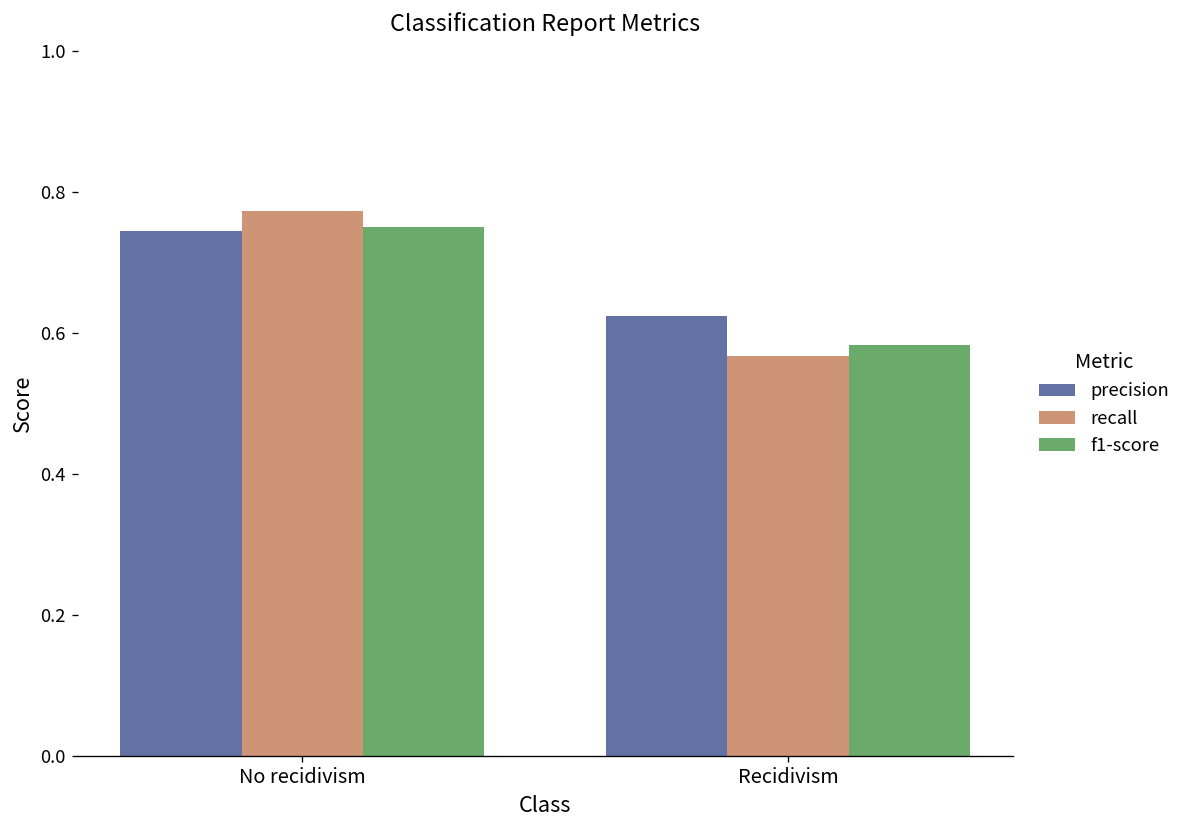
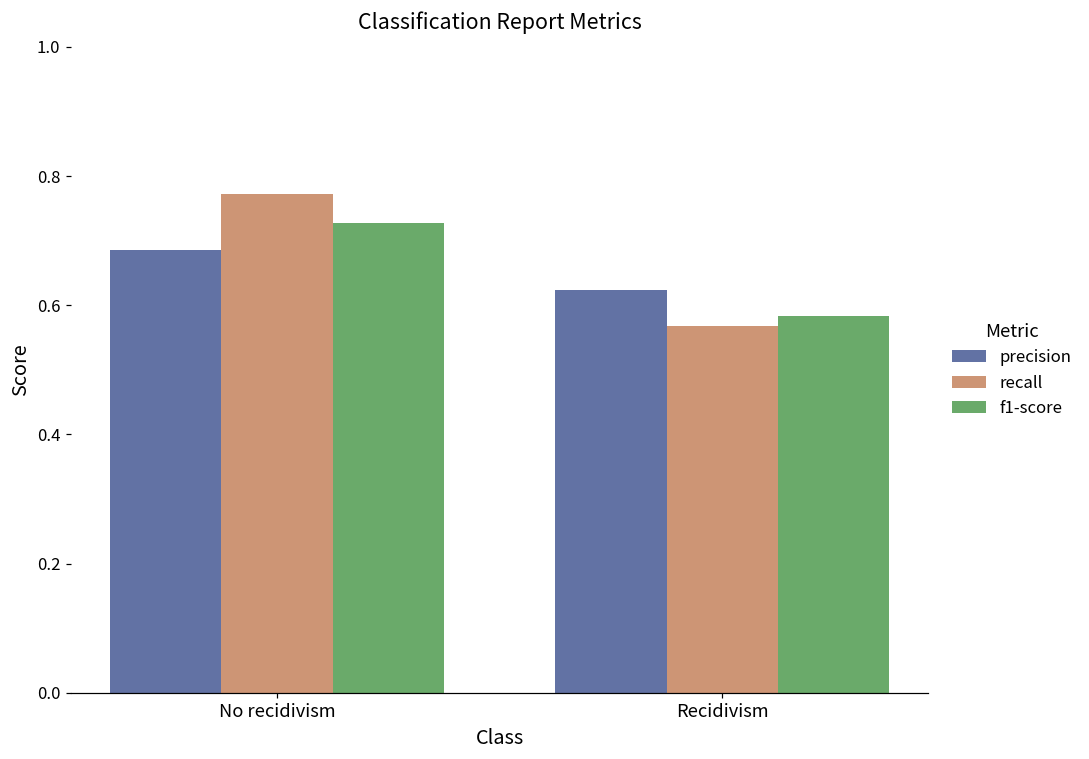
  {
    "precision": {
-     "No recidivism": 0.74,
+     "No recidivism": 0.69,
      "Recidivism": 0.62
    },
    "recall": {
      "No recidivism": 0.77,
      "Recidivism": 0.57
    },
    "f1-score": {
-     "No recidivism": 0.75,
+     "No recidivism": 0.73,
      "Recidivism": 0.58
    }
  }
